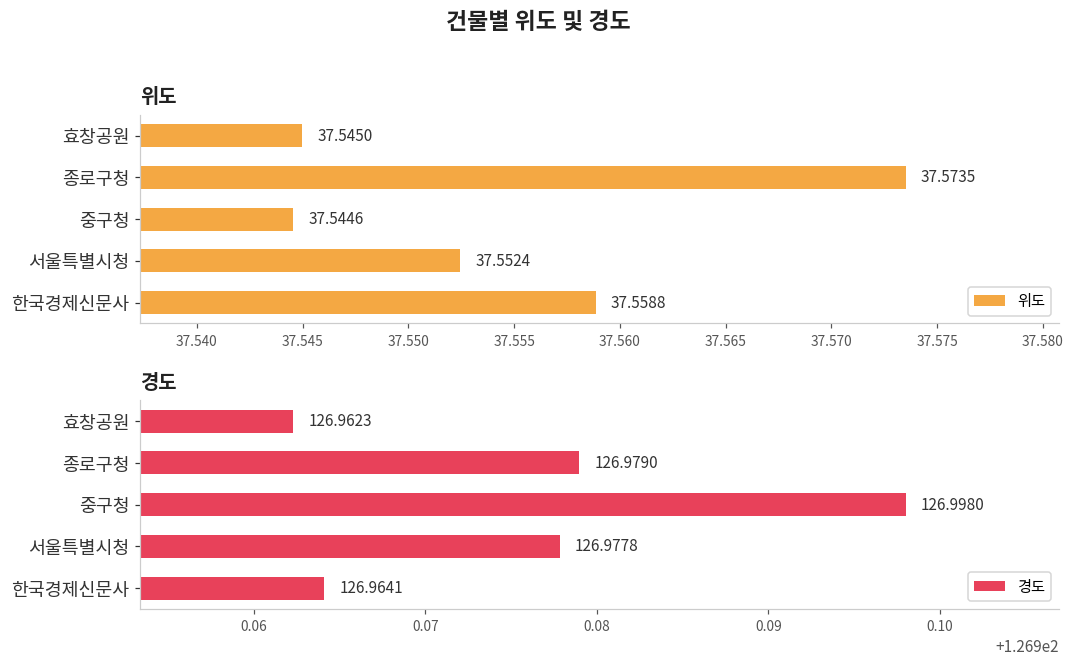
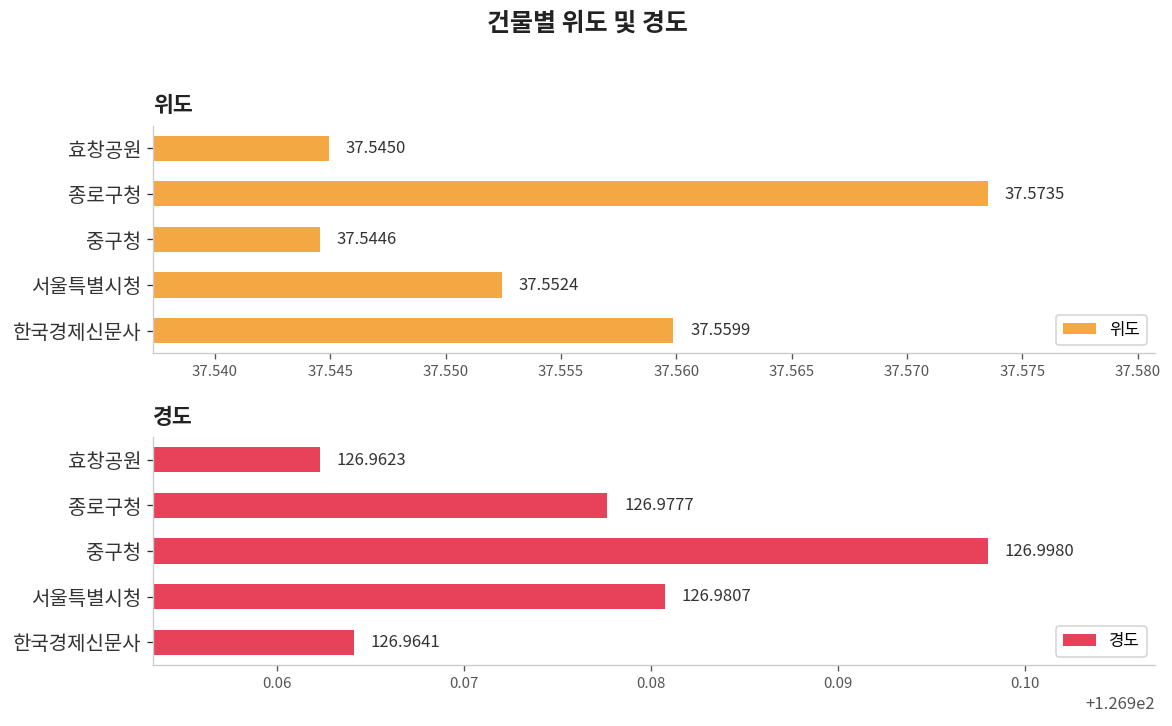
  {
    "위도": {
      "효창공원": 37.5450,
      "종로구청": 37.5735,
      "중구청": 37.5446,
      "서울특별시청": 37.5524,
-     "한국경제신문사": 37.5588
+     "한국경제신문사": 37.5599
    },
    "경도": {
      "효창공원": 126.9623,
-     "종로구청": 126.9790,
+     "종로구청": 126.9777,
      "중구청": 126.9980,
-     "서울특별시청": 126.9778,
+     "서울특별시청": 126.9807,
      "한국경제신문사": 126.9641
    }
  }
